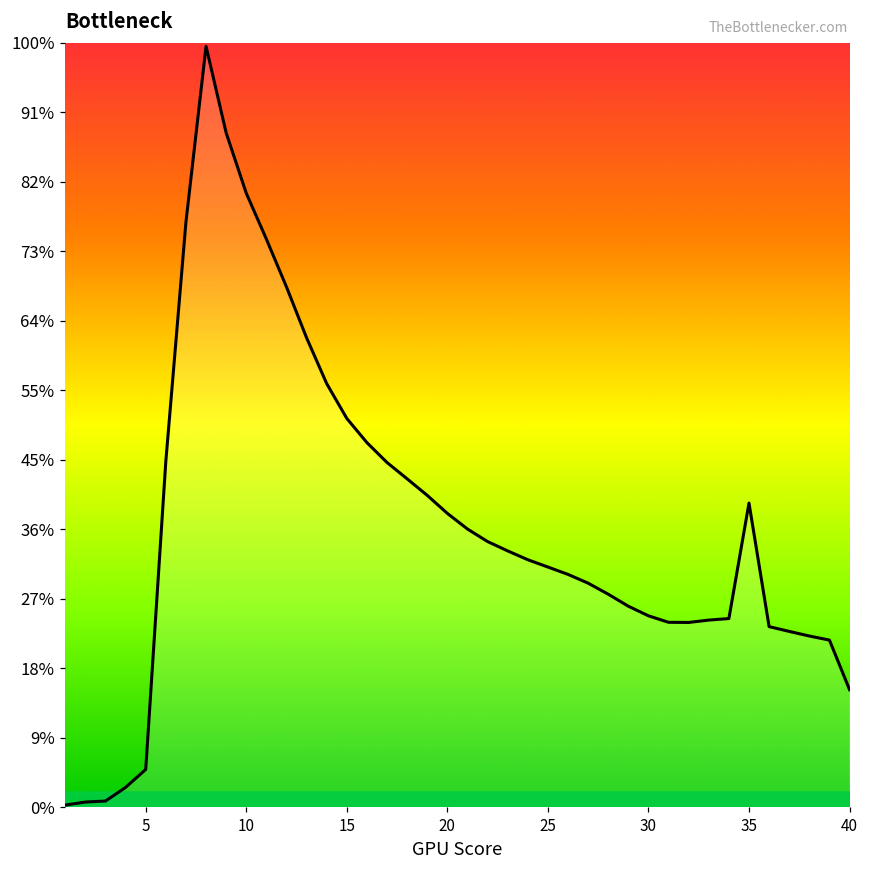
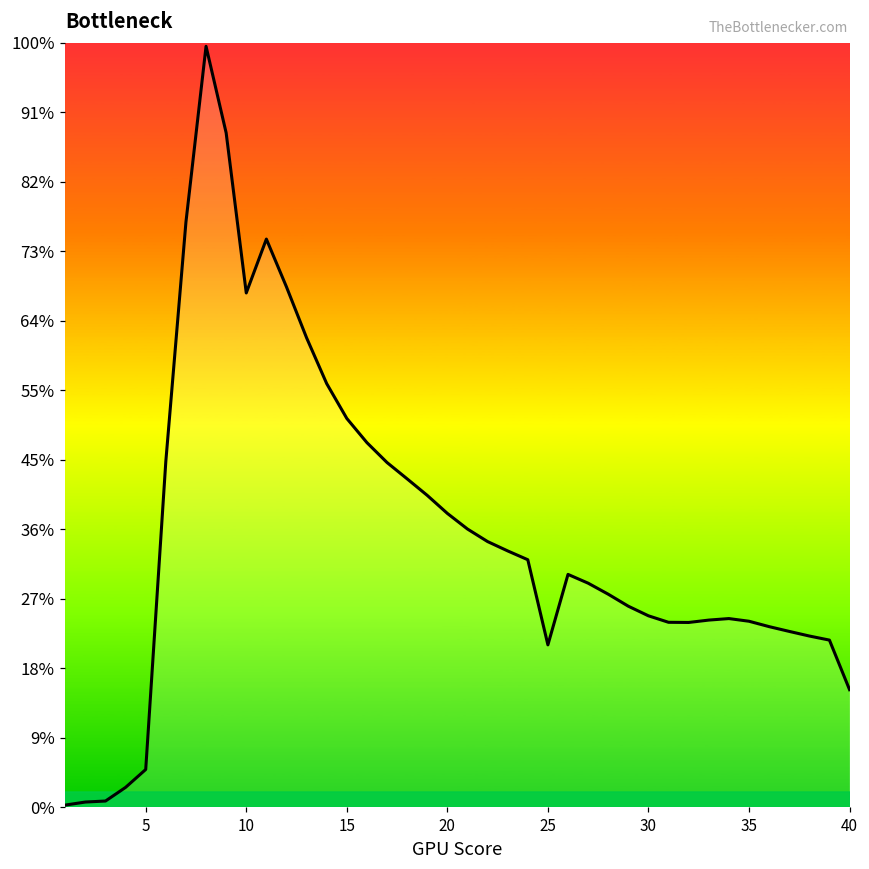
  {
    "5": "5%",
-   "10": "80%",
+   "10": "67%",
    "15": "51%",
    "20": "38%",
-   "25": "31%",
+   "25": "21%",
    "30": "25%",
-   "35": "40%",
+   "35": "24%",
    "40": "15%"
  }
